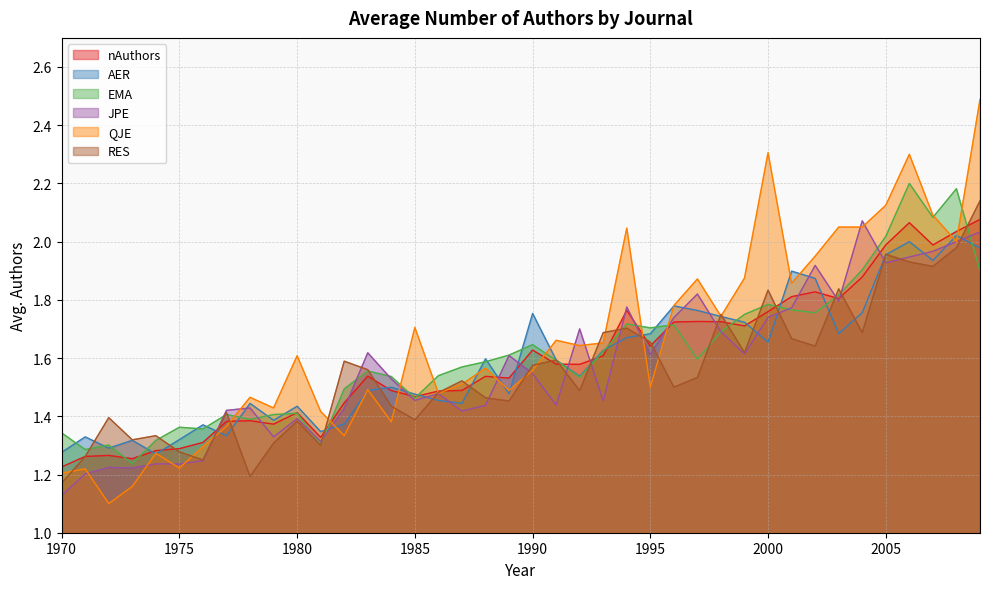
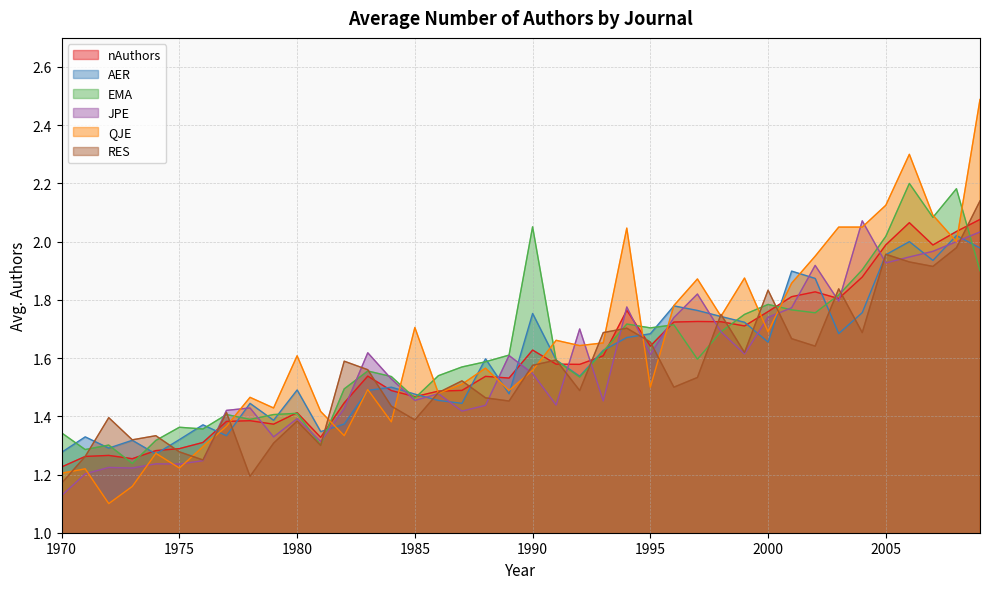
  {
    "AER": {
      "1970": 1.28,
      "1975": 1.32,
-     "1980": 1.43,
+     "1980": 1.49,
      "1985": 1.48,
      "1990": 1.75,
      "1995": 1.68,
      "2000": 1.65
    },
    "EMA": {
      "1970": 1.34,
      "1975": 1.36,
-     "1990": 1.65,
+     "1990": 2.05,
      "1995": 1.70,
      "2000": 1.78,
      "2005": 2.02
    },
    "JPE": {
      "1970": 1.13,
      "1975": 1.24,
      "1990": 1.55,
      "1995": 1.61,
      "2000": 1.74,
      "2005": 1.93
    },
    "QJE": {
      "1970": 1.20,
      "1975": 1.22,
      "1980": 1.61,
      "1985": 1.71,
      "1990": 1.56,
      "1995": 1.50,
-     "2000": 2.31,
+     "2000": 1.69,
      "2005": 2.13
    }
  }
